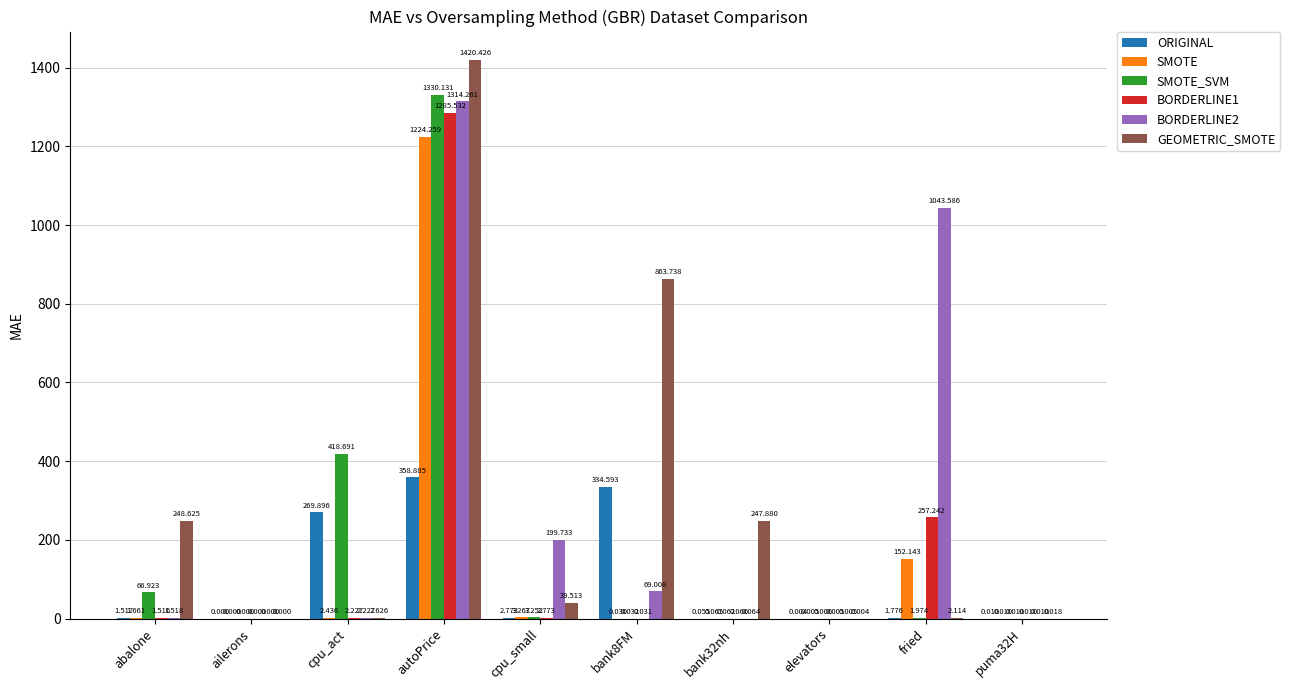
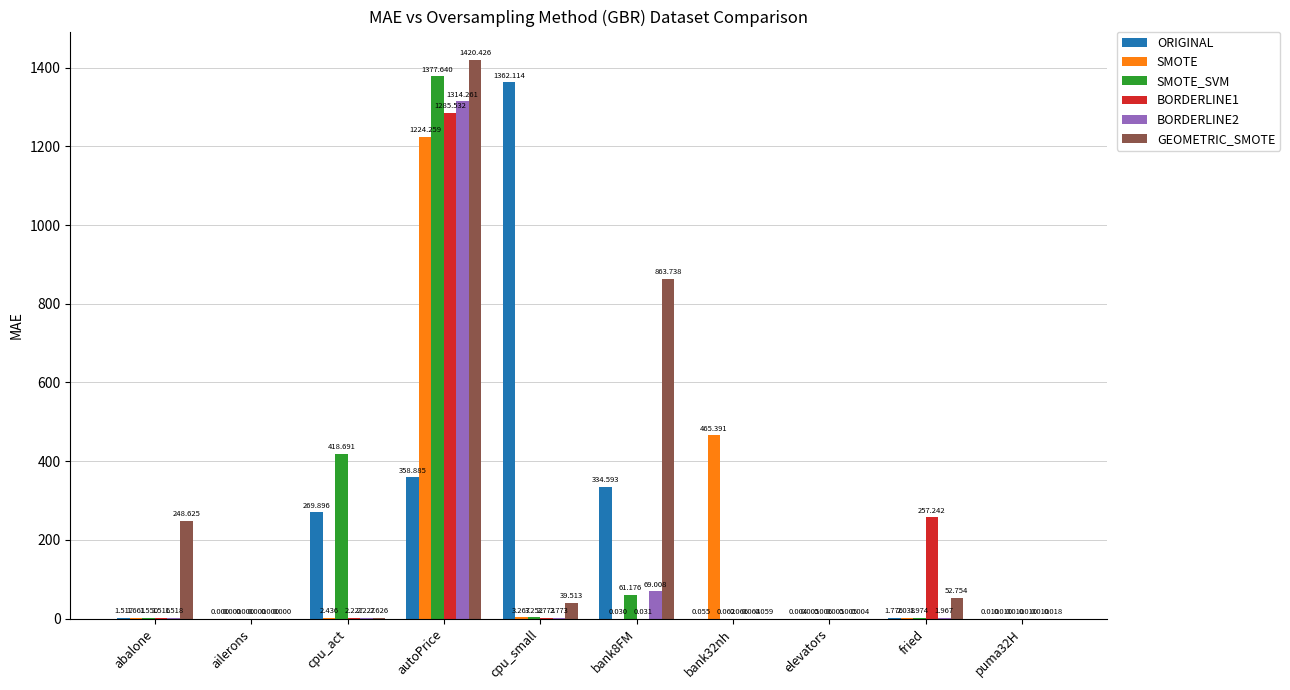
  {
    "ORIGINAL": {
      "cpu_act": 269.896,
      "autoPrice": 358.885,
-     "cpu_small": 2.773,
+     "cpu_small": 1362.114,
      "bank8FM": 334.593,
      "fried": 1.776
    },
    "SMOTE": {
      "cpu_act": 2.436,
      "autoPrice": 1224.259,
-     "bank32nh": 0.065,
-     "fried": 152.143
+     "bank32nh": 465.391,
+     "fried": 2.038
    },
    "SMOTE_SVM": {
-     "abalone": 66.923,
+     "abalone": 1.550,
      "cpu_act": 418.691,
-     "autoPrice": 1330.131,
-     "bank8FM": 0.032,
+     "autoPrice": 1377.640,
+     "bank8FM": 61.176,
      "fried": 1.974
    },
    "BORDERLINE1": {
      "autoPrice": 1285.532,
      "fried": 257.242
    },
    "BORDERLINE2": {
      "autoPrice": 1314.261,
-     "cpu_small": 199.733,
+     "cpu_small": 2.773,
      "bank8FM": 69.008,
-     "fried": 1043.586
+     "fried": 1.967
    },
    "GEOMETRIC_SMOTE": {
      "abalone": 248.625,
      "autoPrice": 1420.426,
      "cpu_small": 39.513,
      "bank8FM": 863.738,
-     "bank32nh": 247.880,
-     "fried": 2.114
+     "bank32nh": 0.059,
+     "fried": 52.754
    }
  }
